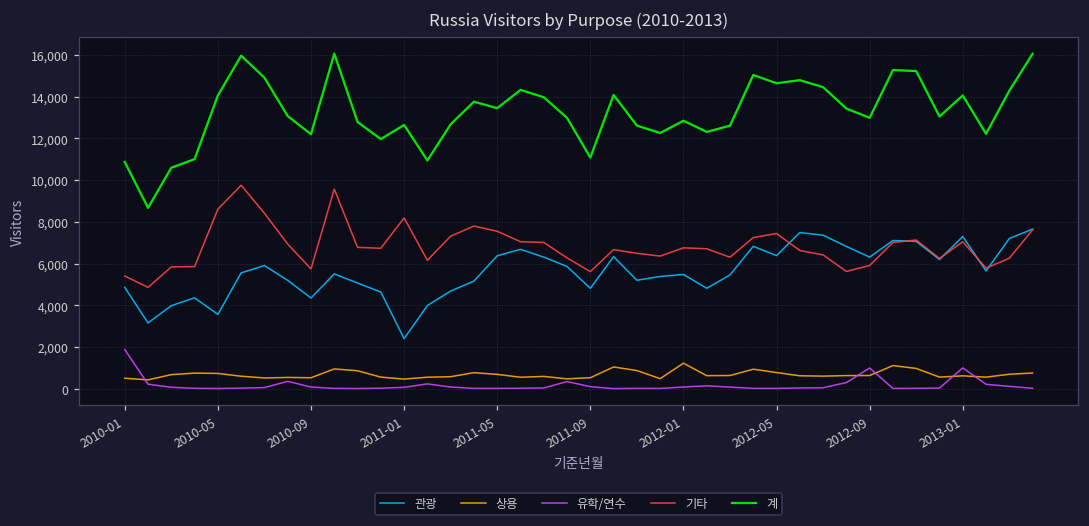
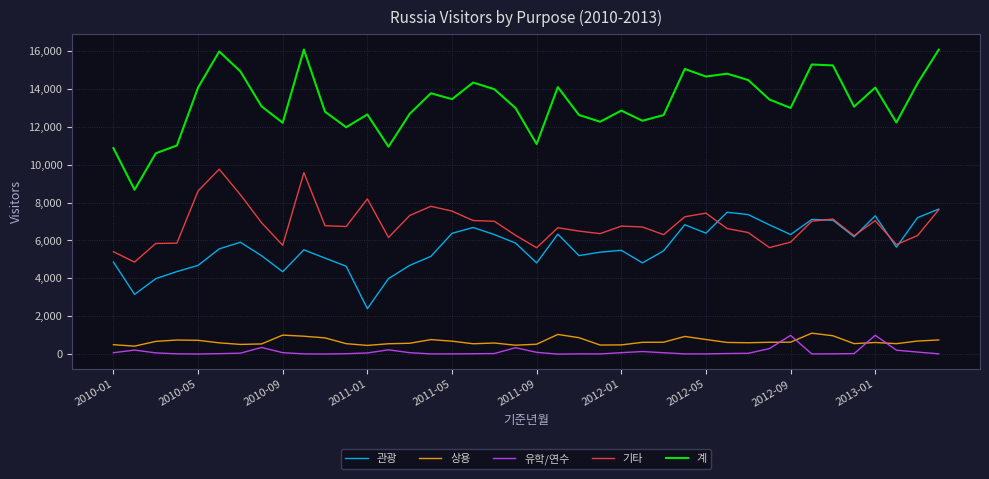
  {
    "관광": {
      "2010-01": "4,900",
-     "2010-05": "3,600",
+     "2010-05": "4,700",
      "2010-09": "4,400",
      "2011-01": "2,400",
      "2011-05": "6,400",
      "2011-09": "4,800",
      "2012-01": "5,500",
      "2012-05": "6,400",
      "2012-09": "6,300",
      "2013-01": "7,300"
    },
    "상용": {
      "2010-01": "500",
      "2010-05": "700",
-     "2010-09": "500",
+     "2010-09": "1,000",
      "2011-01": "500",
      "2011-05": "700",
      "2011-09": "500",
-     "2012-01": "1,200",
+     "2012-01": "500",
      "2012-05": "800",
      "2012-09": "600",
      "2013-01": "600"
    },
    "유학/연수": {
-     "2010-01": "1,900",
+     "2010-01": "100",
      "2010-05": "0",
      "2010-09": "100",
      "2011-01": "100",
      "2011-05": "0",
      "2011-09": "100",
      "2012-01": "100",
      "2012-05": "0",
      "2012-09": "1,000",
      "2013-01": "1,000"
    },
    "기타": {
      "2010-01": "5,400",
      "2010-05": "8,600",
      "2010-09": "5,700",
      "2011-01": "8,200",
      "2011-05": "7,600",
      "2011-09": "5,600",
      "2012-01": "6,800",
      "2012-05": "7,400",
      "2012-09": "5,900",
      "2013-01": "7,000"
    },
    "계": {
      "2010-01": "10,900",
      "2010-05": "14,100",
      "2010-09": "12,200",
      "2011-01": "12,600",
      "2011-05": "13,500",
      "2011-09": "11,100",
      "2012-01": "12,900",
      "2012-05": "14,600",
      "2012-09": "13,000",
      "2013-01": "14,100"
    }
  }
